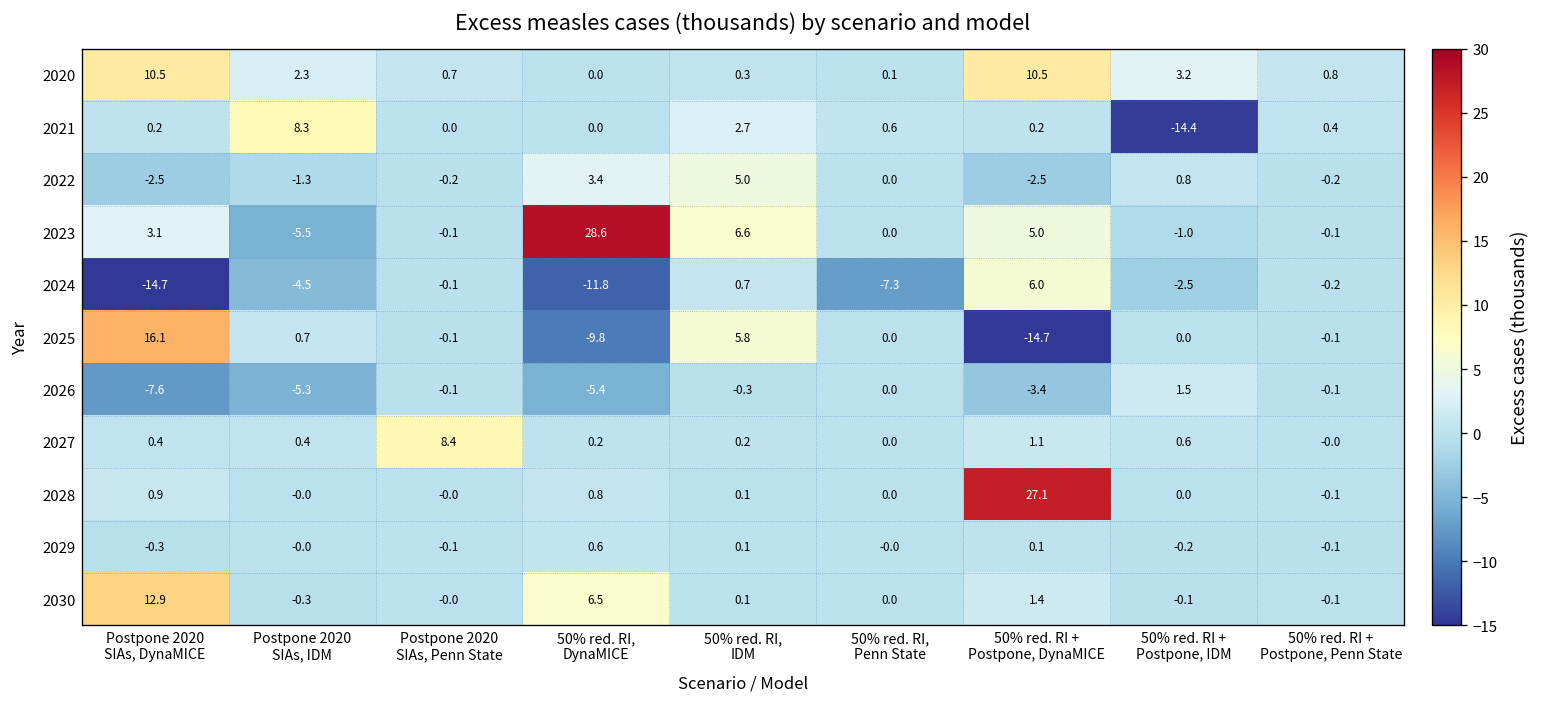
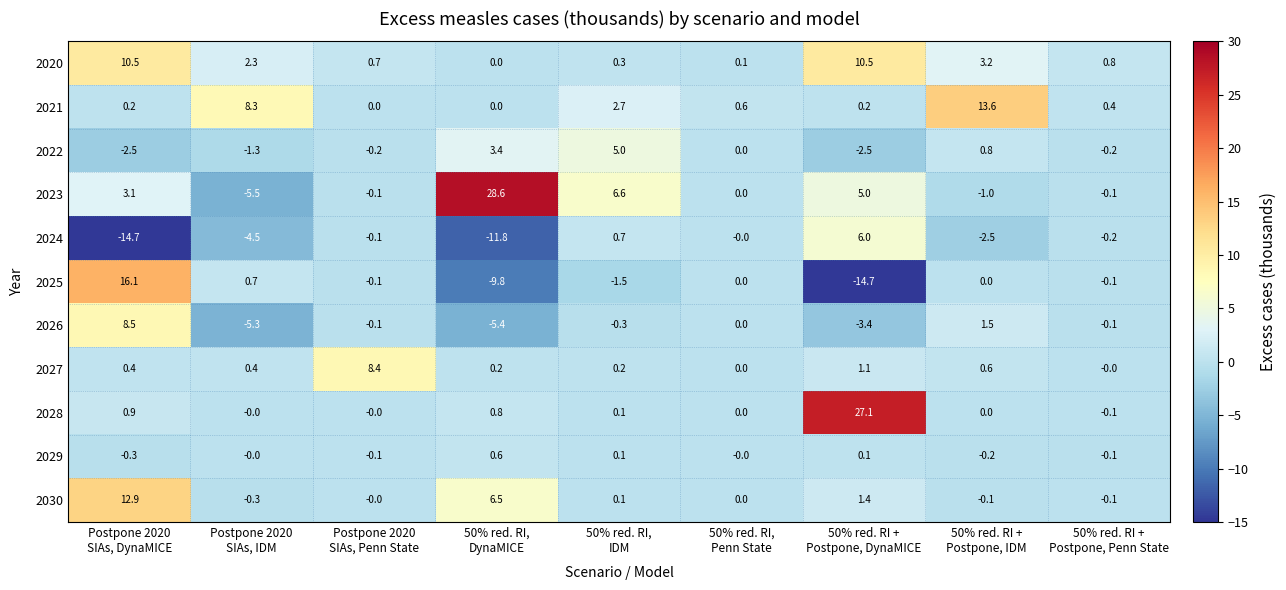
  {
    "2020": {
      "Postpone 2020 SIAs, DynaMICE": 10.5,
      "Postpone 2020 SIAs, IDM": 2.3,
      "Postpone 2020 SIAs, Penn State": 0.7,
      "50% red. RI, DynaMICE": 0.0,
      "50% red. RI, IDM": 0.3,
      "50% red. RI, Penn State": 0.1,
      "50% red. RI + Postpone, DynaMICE": 10.5,
      "50% red. RI + Postpone, IDM": 3.2,
      "50% red. RI + Postpone, Penn State": 0.8
    },
    "2021": {
      "Postpone 2020 SIAs, DynaMICE": 0.2,
      "Postpone 2020 SIAs, IDM": 8.3,
      "Postpone 2020 SIAs, Penn State": 0.0,
      "50% red. RI, DynaMICE": 0.0,
      "50% red. RI, IDM": 2.7,
      "50% red. RI, Penn State": 0.6,
      "50% red. RI + Postpone, DynaMICE": 0.2,
-     "50% red. RI + Postpone, IDM": -14.4,
+     "50% red. RI + Postpone, IDM": 13.6,
      "50% red. RI + Postpone, Penn State": 0.4
    },
    "2022": {
      "Postpone 2020 SIAs, DynaMICE": -2.5,
      "Postpone 2020 SIAs, IDM": -1.3,
      "Postpone 2020 SIAs, Penn State": -0.2,
      "50% red. RI, DynaMICE": 3.4,
      "50% red. RI, IDM": 5.0,
      "50% red. RI, Penn State": 0.0,
      "50% red. RI + Postpone, DynaMICE": -2.5,
      "50% red. RI + Postpone, IDM": 0.8,
      "50% red. RI + Postpone, Penn State": -0.2
    },
    "2023": {
      "Postpone 2020 SIAs, DynaMICE": 3.1,
      "Postpone 2020 SIAs, IDM": -5.5,
      "Postpone 2020 SIAs, Penn State": -0.1,
      "50% red. RI, DynaMICE": 28.6,
      "50% red. RI, IDM": 6.6,
      "50% red. RI, Penn State": 0.0,
      "50% red. RI + Postpone, DynaMICE": 5.0,
      "50% red. RI + Postpone, IDM": -1.0,
      "50% red. RI + Postpone, Penn State": -0.1
    },
    "2024": {
      "Postpone 2020 SIAs, DynaMICE": -14.7,
      "Postpone 2020 SIAs, IDM": -4.5,
      "Postpone 2020 SIAs, Penn State": -0.1,
      "50% red. RI, DynaMICE": -11.8,
      "50% red. RI, IDM": 0.7,
-     "50% red. RI, Penn State": -7.3,
+     "50% red. RI, Penn State": -0.0,
      "50% red. RI + Postpone, DynaMICE": 6.0,
      "50% red. RI + Postpone, IDM": -2.5,
      "50% red. RI + Postpone, Penn State": -0.2
    },
    "2025": {
      "Postpone 2020 SIAs, DynaMICE": 16.1,
      "Postpone 2020 SIAs, IDM": 0.7,
      "Postpone 2020 SIAs, Penn State": -0.1,
      "50% red. RI, DynaMICE": -9.8,
-     "50% red. RI, IDM": 5.8,
+     "50% red. RI, IDM": -1.5,
      "50% red. RI, Penn State": 0.0,
      "50% red. RI + Postpone, DynaMICE": -14.7,
      "50% red. RI + Postpone, IDM": 0.0,
      "50% red. RI + Postpone, Penn State": -0.1
    },
    "2026": {
-     "Postpone 2020 SIAs, DynaMICE": -7.6,
+     "Postpone 2020 SIAs, DynaMICE": 8.5,
      "Postpone 2020 SIAs, IDM": -5.3,
      "Postpone 2020 SIAs, Penn State": -0.1,
      "50% red. RI, DynaMICE": -5.4,
      "50% red. RI, IDM": -0.3,
      "50% red. RI, Penn State": 0.0,
      "50% red. RI + Postpone, DynaMICE": -3.4,
      "50% red. RI + Postpone, IDM": 1.5,
      "50% red. RI + Postpone, Penn State": -0.1
    },
    "2027": {
      "Postpone 2020 SIAs, DynaMICE": 0.4,
      "Postpone 2020 SIAs, IDM": 0.4,
      "Postpone 2020 SIAs, Penn State": 8.4,
      "50% red. RI, DynaMICE": 0.2,
      "50% red. RI, IDM": 0.2,
      "50% red. RI, Penn State": 0.0,
      "50% red. RI + Postpone, DynaMICE": 1.1,
      "50% red. RI + Postpone, IDM": 0.6,
      "50% red. RI + Postpone, Penn State": -0.0
    },
    "2028": {
      "Postpone 2020 SIAs, DynaMICE": 0.9,
      "Postpone 2020 SIAs, IDM": -0.0,
      "Postpone 2020 SIAs, Penn State": -0.0,
      "50% red. RI, DynaMICE": 0.8,
      "50% red. RI, IDM": 0.1,
      "50% red. RI, Penn State": 0.0,
      "50% red. RI + Postpone, DynaMICE": 27.1,
      "50% red. RI + Postpone, IDM": 0.0,
      "50% red. RI + Postpone, Penn State": -0.1
    },
    "2029": {
      "Postpone 2020 SIAs, DynaMICE": -0.3,
      "Postpone 2020 SIAs, IDM": -0.0,
      "Postpone 2020 SIAs, Penn State": -0.1,
      "50% red. RI, DynaMICE": 0.6,
      "50% red. RI, IDM": 0.1,
      "50% red. RI, Penn State": -0.0,
      "50% red. RI + Postpone, DynaMICE": 0.1,
      "50% red. RI + Postpone, IDM": -0.2,
      "50% red. RI + Postpone, Penn State": -0.1
    },
    "2030": {
      "Postpone 2020 SIAs, DynaMICE": 12.9,
      "Postpone 2020 SIAs, IDM": -0.3,
      "Postpone 2020 SIAs, Penn State": -0.0,
      "50% red. RI, DynaMICE": 6.5,
      "50% red. RI, IDM": 0.1,
      "50% red. RI, Penn State": 0.0,
      "50% red. RI + Postpone, DynaMICE": 1.4,
      "50% red. RI + Postpone, IDM": -0.1,
      "50% red. RI + Postpone, Penn State": -0.1
    }
  }
